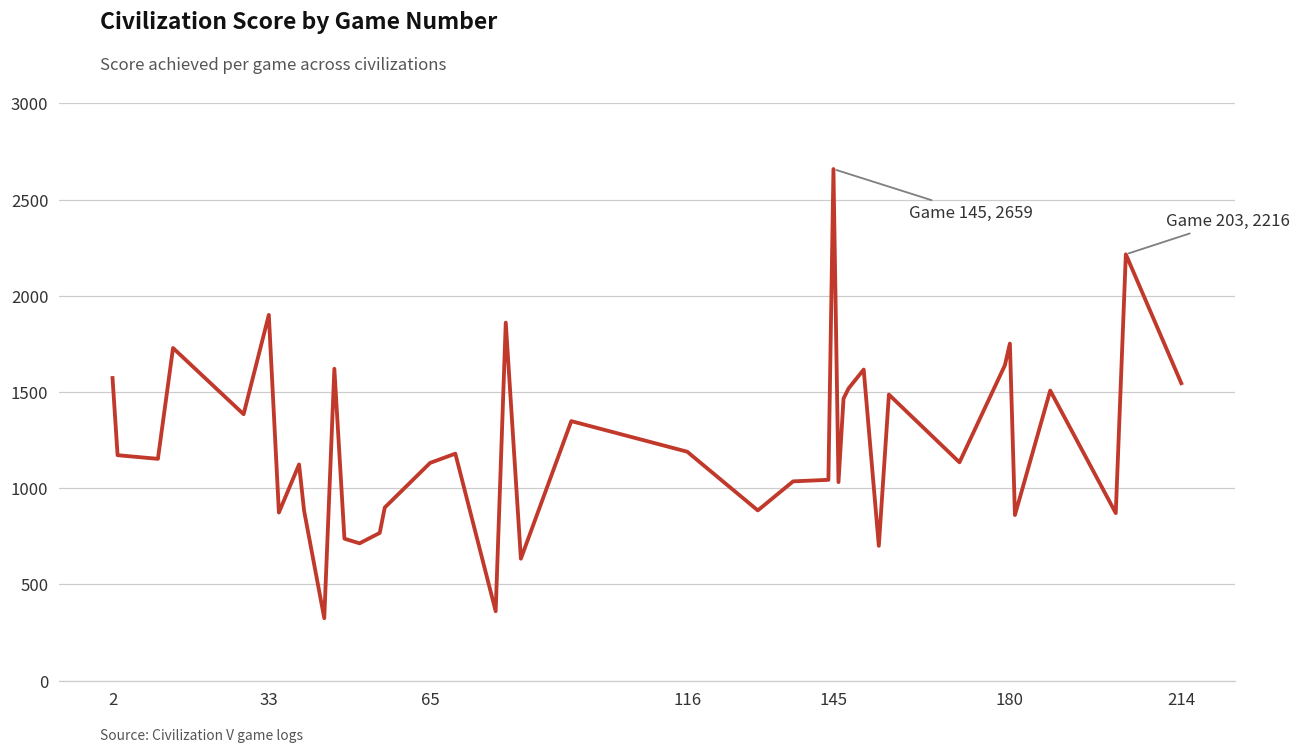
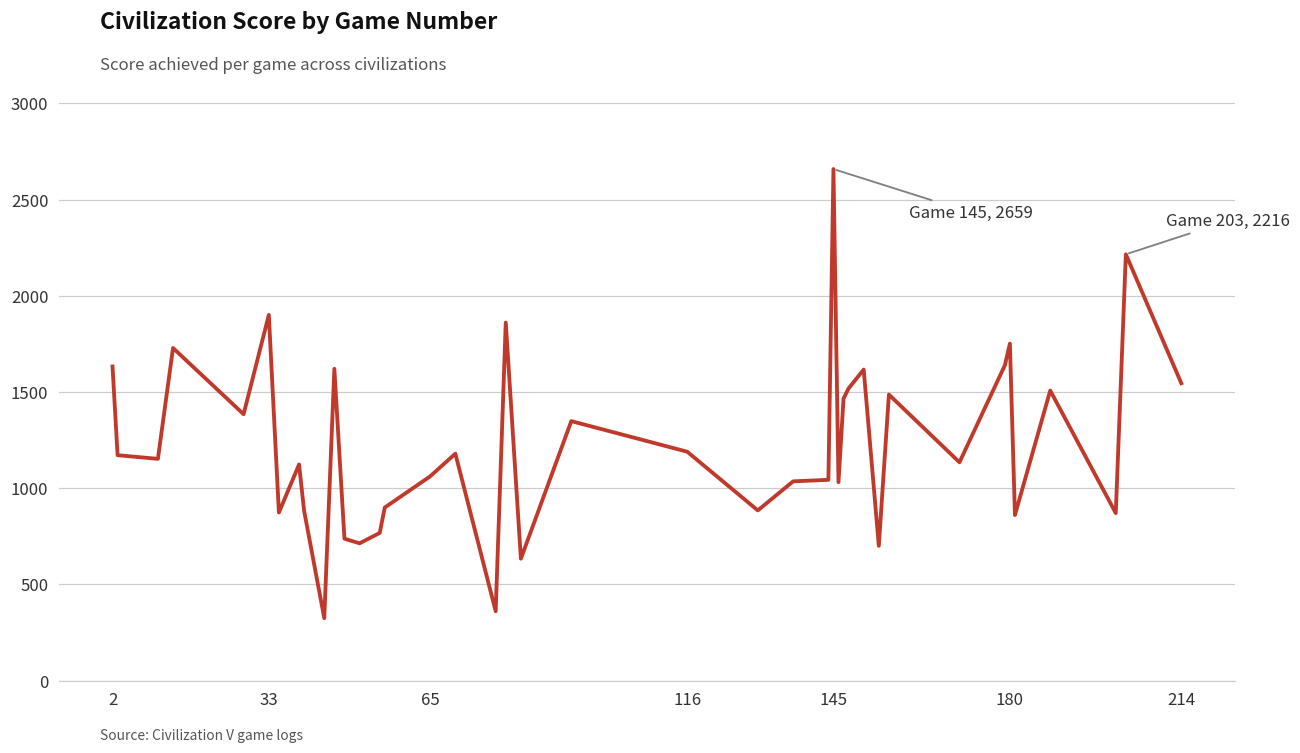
  {
-   "2": 1570,
+   "2": 1630,
    "33": 1900,
-   "65": 1130,
+   "65": 1060,
    "116": 1190,
    "180": 1750,
    "214": 1550
  }
